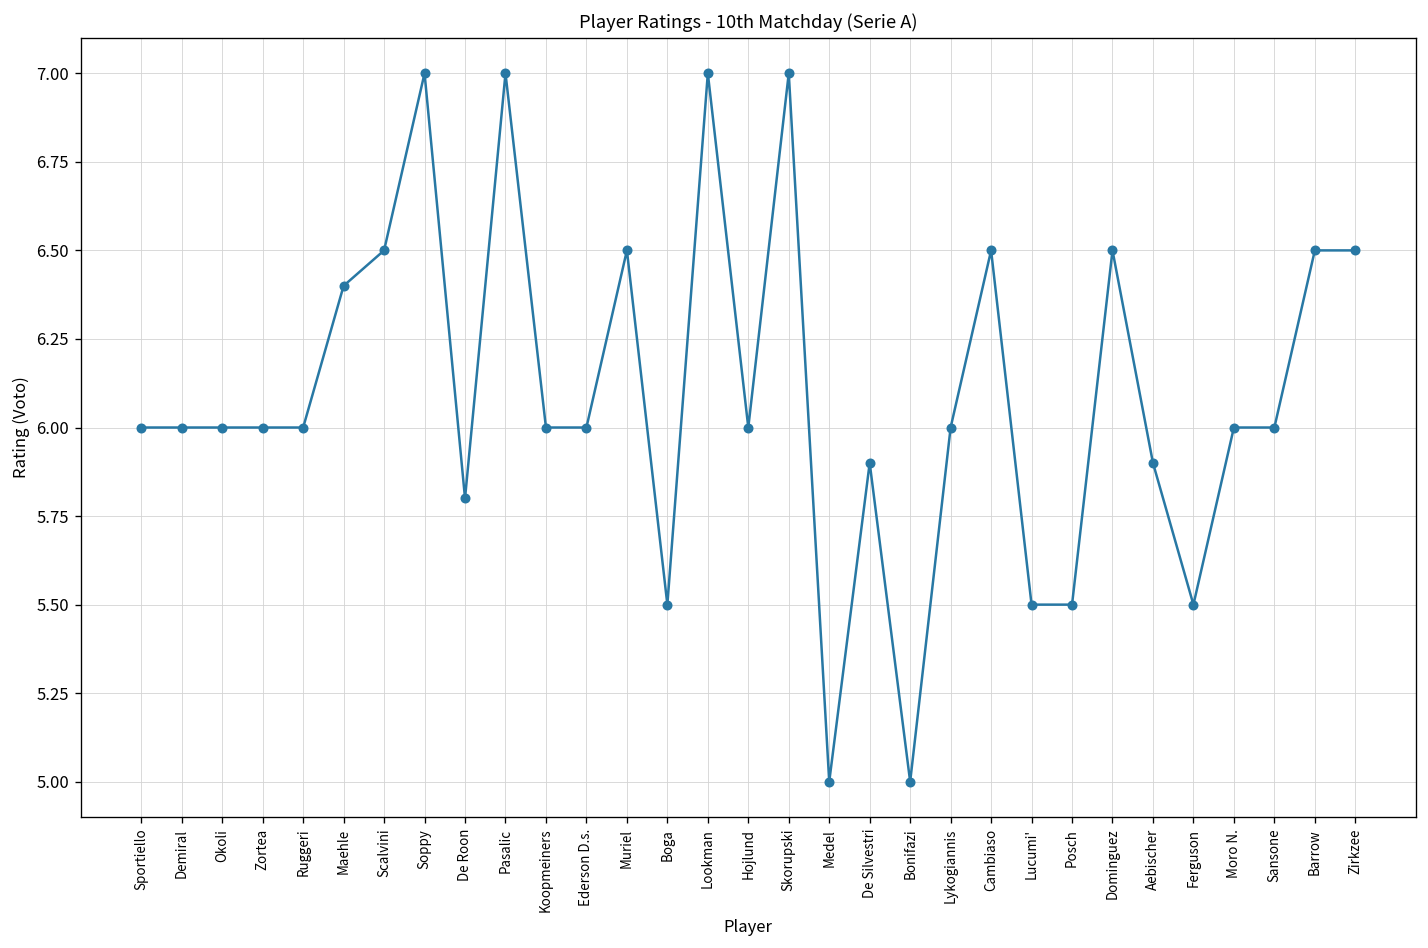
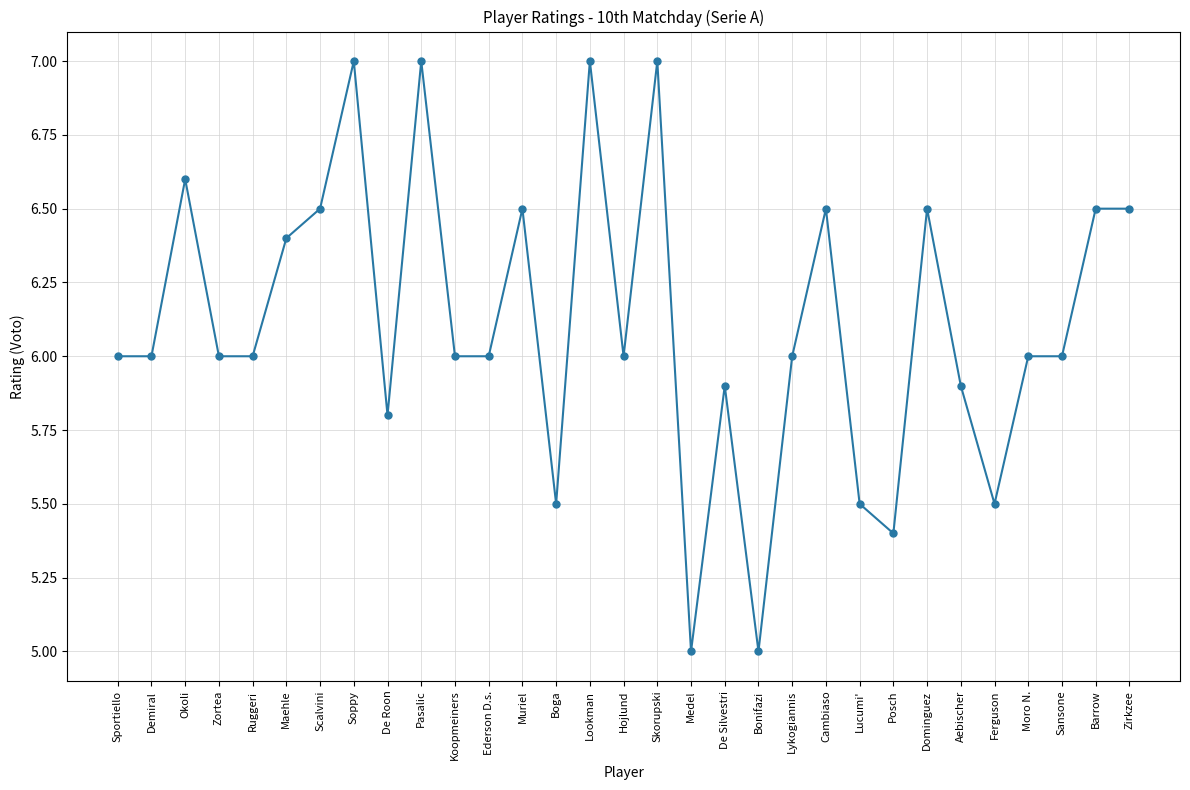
  {
    "Sportiello": 6.0,
    "Demiral": 6.0,
-   "Okoli": 6.0,
+   "Okoli": 6.6,
    "Zortea": 6.0,
    "Ruggeri": 6.0,
    "Maehle": 6.4,
    "Scalvini": 6.5,
    "Soppy": 7.0,
    "De Roon": 5.8,
    "Pasalic": 7.0,
    "Koopmeiners": 6.0,
    "Ederson D.s.": 6.0,
    "Muriel": 6.5,
    "Boga": 5.5,
    "Lookman": 7.0,
    "Hojlund": 6.0,
    "Skorupski": 7.0,
    "Medel": 5.0,
    "De Silvestri": 5.9,
    "Bonifazi": 5.0,
    "Lykogiannis": 6.0,
    "Cambiaso": 6.5,
    "Lucumi'": 5.5,
-   "Posch": 5.5,
+   "Posch": 5.4,
    "Dominguez": 6.5,
    "Aebischer": 5.9,
    "Ferguson": 5.5,
    "Moro N.": 6.0,
    "Sansone": 6.0,
    "Barrow": 6.5,
    "Zirkzee": 6.5
  }
